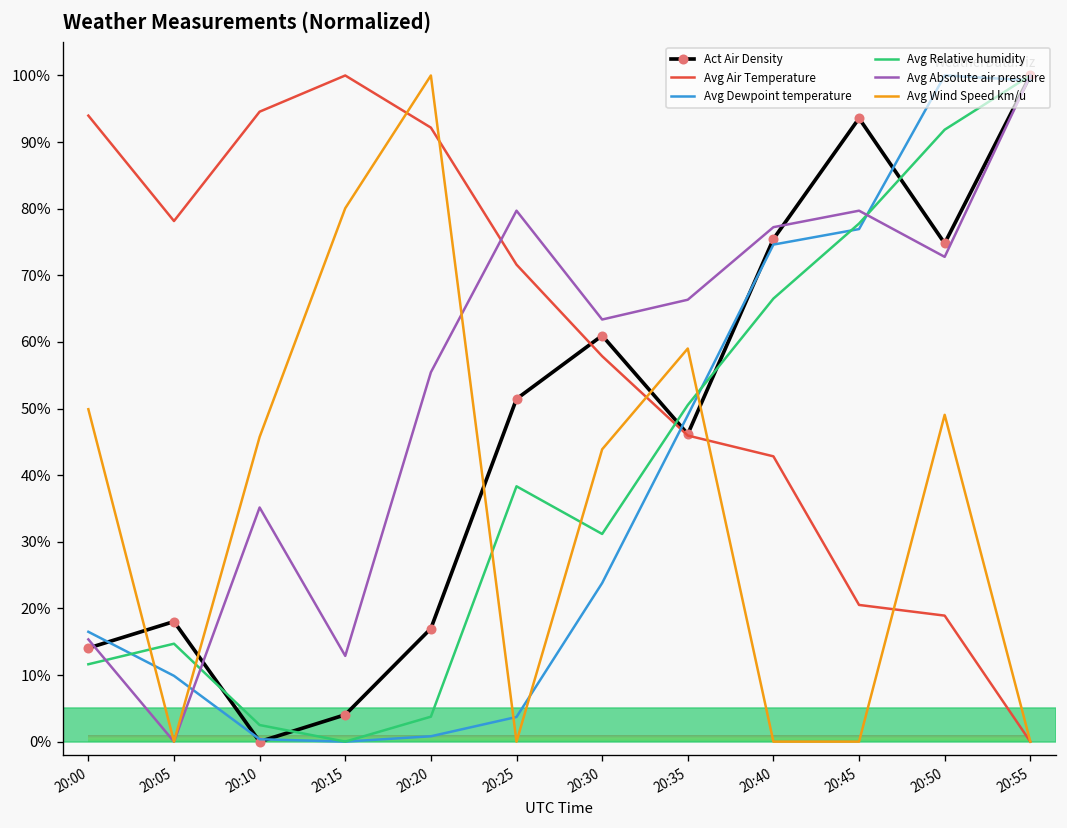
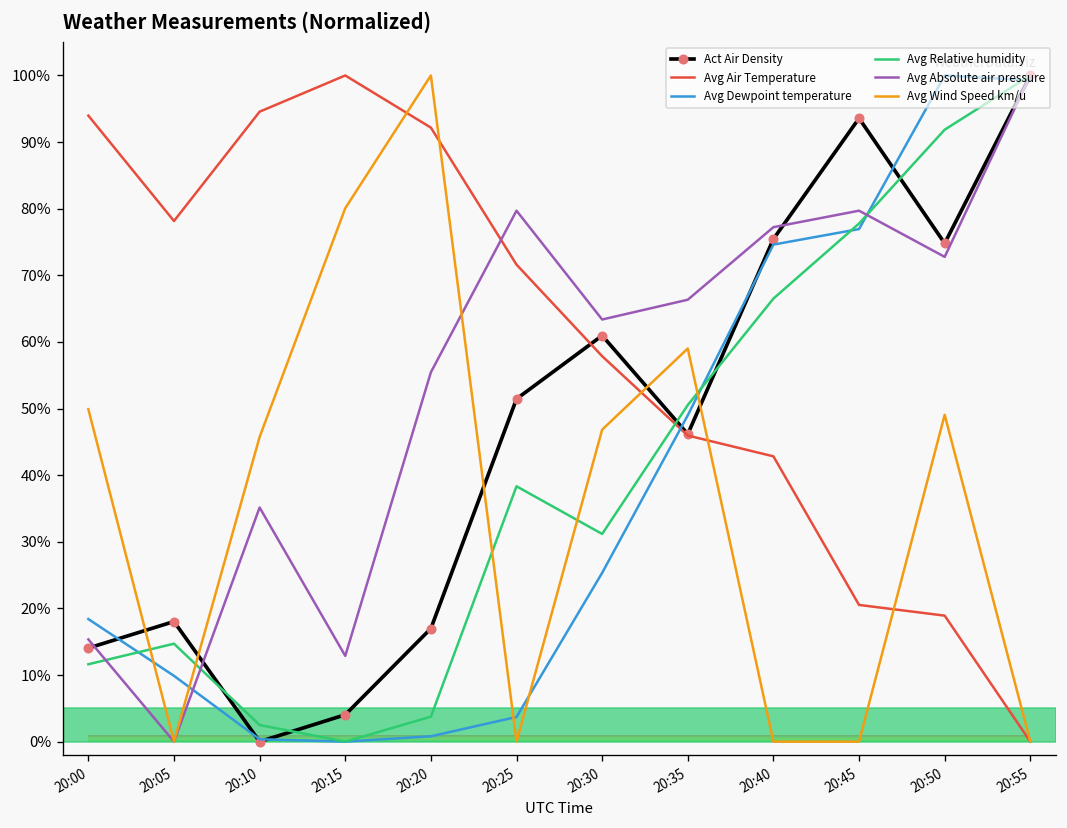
  {
    "Act Air Density": {
      "20:00": "14%",
      "20:05": "18%",
      "20:20": "17%",
      "20:25": "51%",
      "20:30": "61%",
      "20:40": "75%",
      "20:45": "94%",
      "20:50": "75%"
    },
    "Avg Air Temperature": {
      "20:00": "94%",
      "20:05": "78%",
      "20:10": "95%",
      "20:15": "100%",
      "20:20": "92%",
      "20:25": "72%",
      "20:30": "58%",
      "20:40": "43%",
      "20:45": "21%",
      "20:50": "19%"
    },
    "Avg Dewpoint temperature": {
-     "20:00": "16%",
+     "20:00": "18%",
      "20:05": "10%",
-     "20:30": "24%",
+     "20:30": "25%",
      "20:35": "49%",
      "20:40": "75%",
      "20:45": "77%"
    },
    "Avg Relative humidity": {
      "20:00": "12%",
      "20:05": "15%",
      "20:25": "38%",
      "20:30": "31%",
      "20:35": "51%",
      "20:40": "67%",
      "20:45": "78%",
      "20:50": "92%"
    },
    "Avg Absolute air pressure": {
      "20:00": "15%",
      "20:10": "35%",
      "20:15": "13%",
      "20:20": "55%",
      "20:25": "80%",
      "20:30": "63%",
      "20:35": "66%",
      "20:40": "77%",
      "20:45": "80%",
      "20:50": "73%"
    },
    "Avg Wind Speed km/u": {
      "20:00": "50%",
      "20:10": "46%",
      "20:15": "80%",
      "20:20": "100%",
-     "20:30": "44%",
+     "20:30": "47%",
      "20:35": "59%",
      "20:50": "49%"
    }
  }
